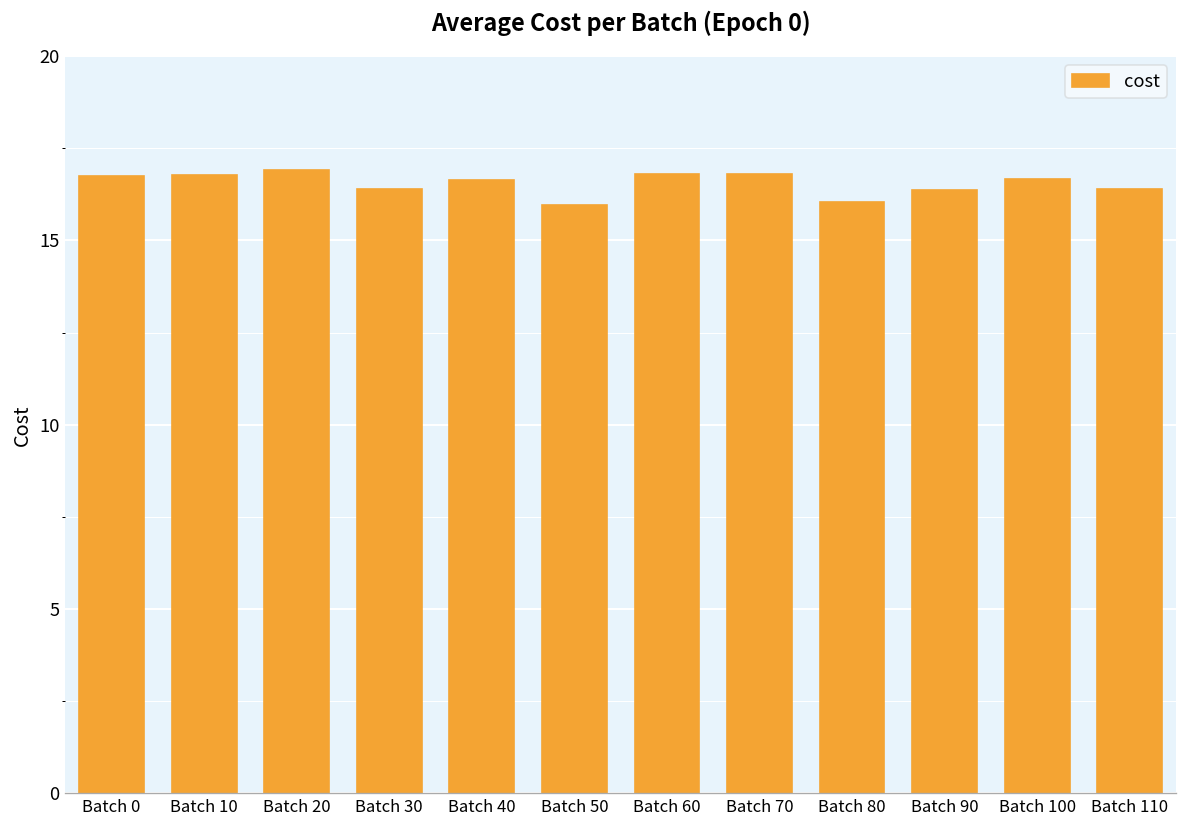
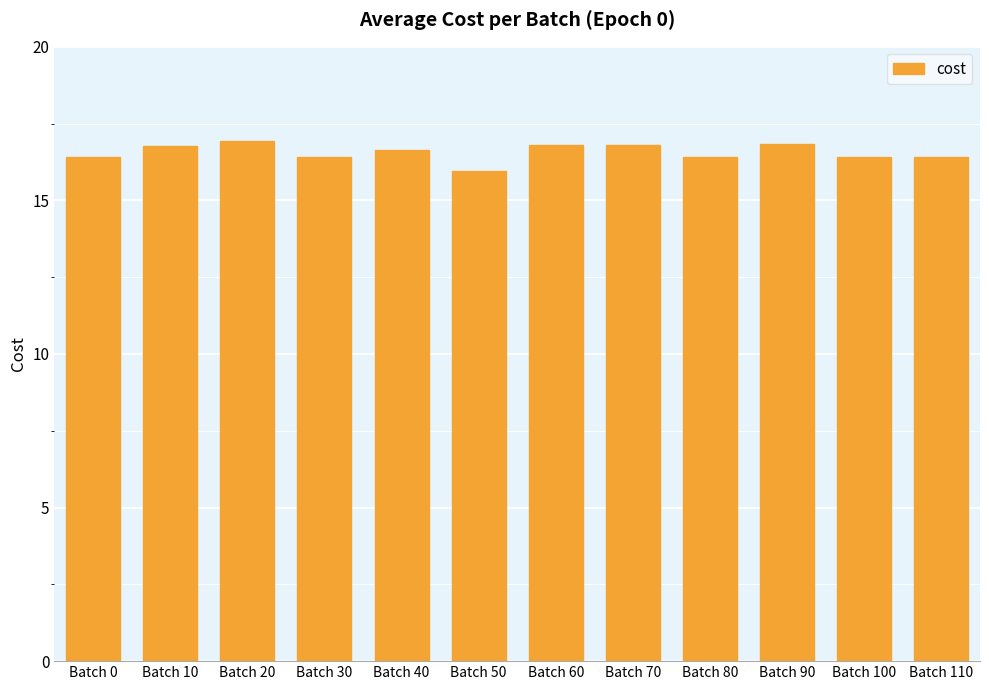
  {
-   "Batch 0": 16.7,
+   "Batch 0": 16.4,
    "Batch 10": 16.8,
    "Batch 20": 16.9,
    "Batch 30": 16.4,
    "Batch 40": 16.6,
    "Batch 50": 16.0,
    "Batch 60": 16.8,
    "Batch 70": 16.8,
-   "Batch 80": 16.0,
-   "Batch 90": 16.4,
-   "Batch 100": 16.7,
+   "Batch 80": 16.4,
+   "Batch 90": 16.8,
+   "Batch 100": 16.4,
    "Batch 110": 16.4
  }
